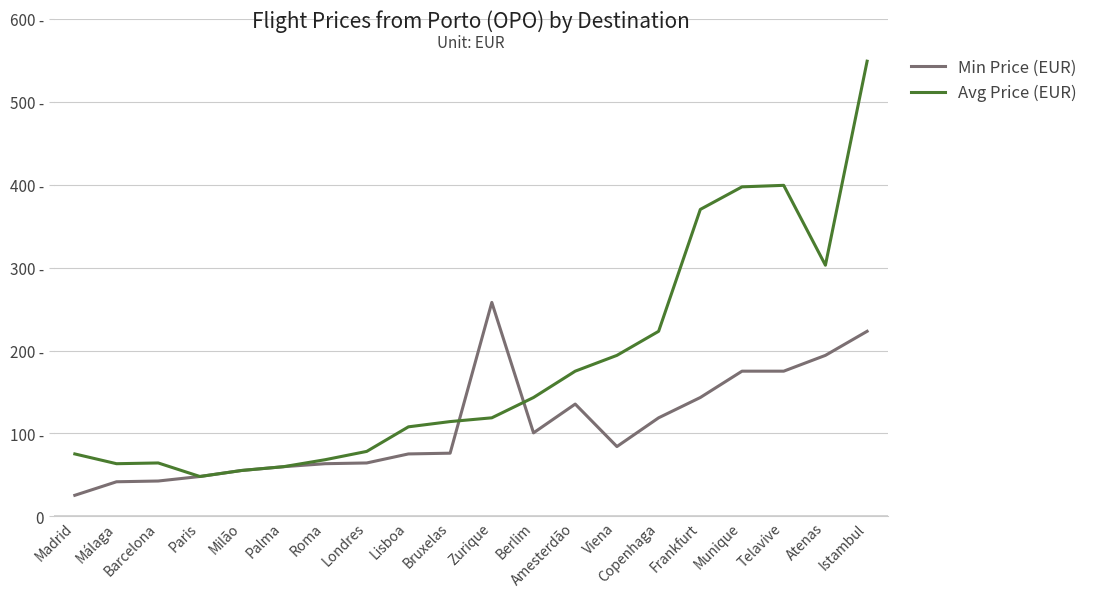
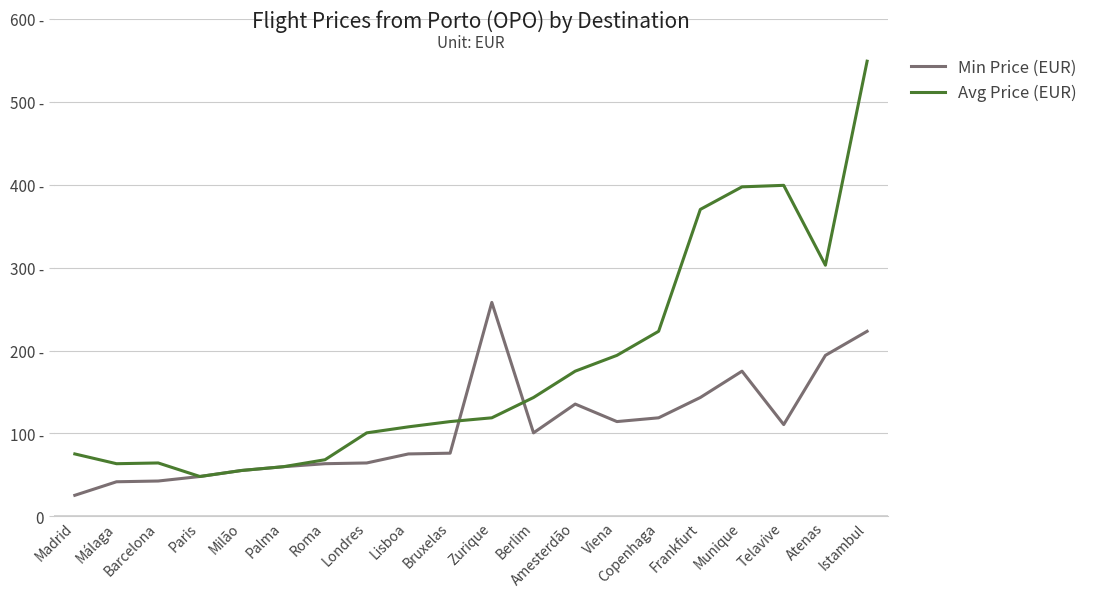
  {
    "Min Price (EUR)": {
      "Madrid": "30 -",
      "Málaga": "40 -",
      "Barcelona": "40 -",
      "Roma": "60 -",
      "Londres": "60 -",
      "Lisboa": "80 -",
      "Bruxelas": "80 -",
      "Zurique": "260 -",
      "Berlim": "100 -",
      "Amesterdão": "140 -",
-     "Viena": "80 -",
+     "Viena": "110 -",
      "Copenhaga": "120 -",
      "Frankfurt": "140 -",
      "Munique": "180 -",
-     "Telavive": "180 -",
+     "Telavive": "110 -",
      "Atenas": "190 -",
      "Istambul": "220 -"
    },
    "Avg Price (EUR)": {
      "Madrid": "80 -",
      "Málaga": "60 -",
      "Barcelona": "60 -",
      "Roma": "70 -",
-     "Londres": "80 -",
+     "Londres": "100 -",
      "Lisboa": "110 -",
      "Bruxelas": "110 -",
      "Zurique": "120 -",
      "Berlim": "140 -",
      "Amesterdão": "180 -",
      "Viena": "190 -",
      "Copenhaga": "220 -",
      "Frankfurt": "370 -",
      "Munique": "400 -",
      "Telavive": "400 -",
      "Atenas": "300 -",
      "Istambul": "550 -"
    }
  }
